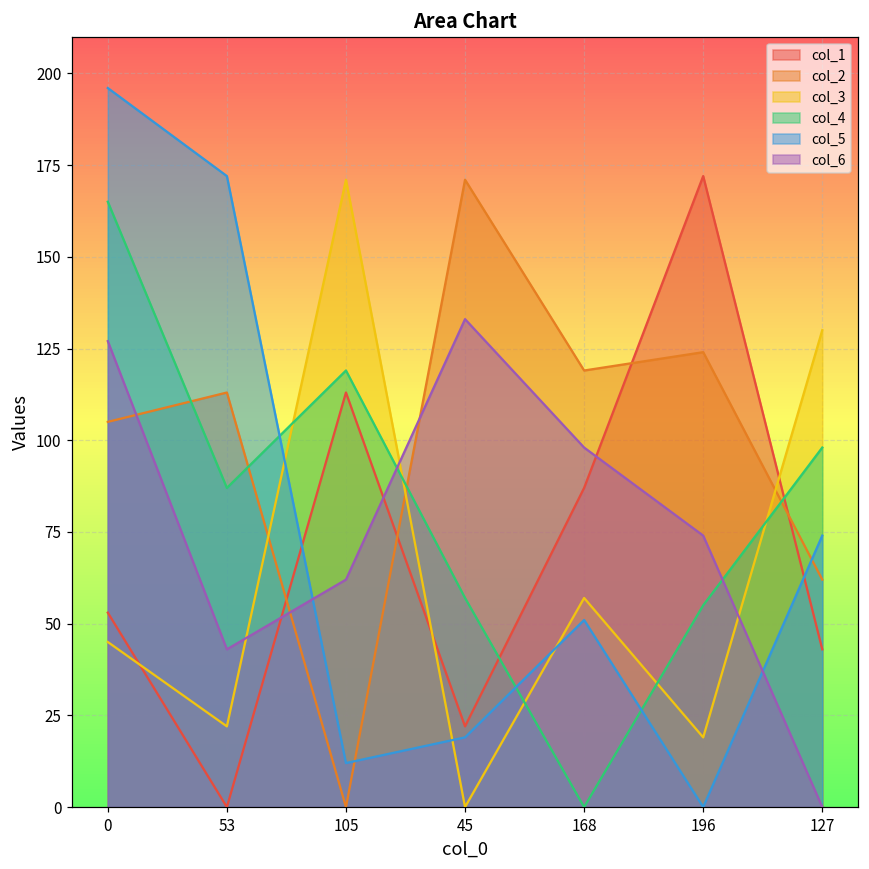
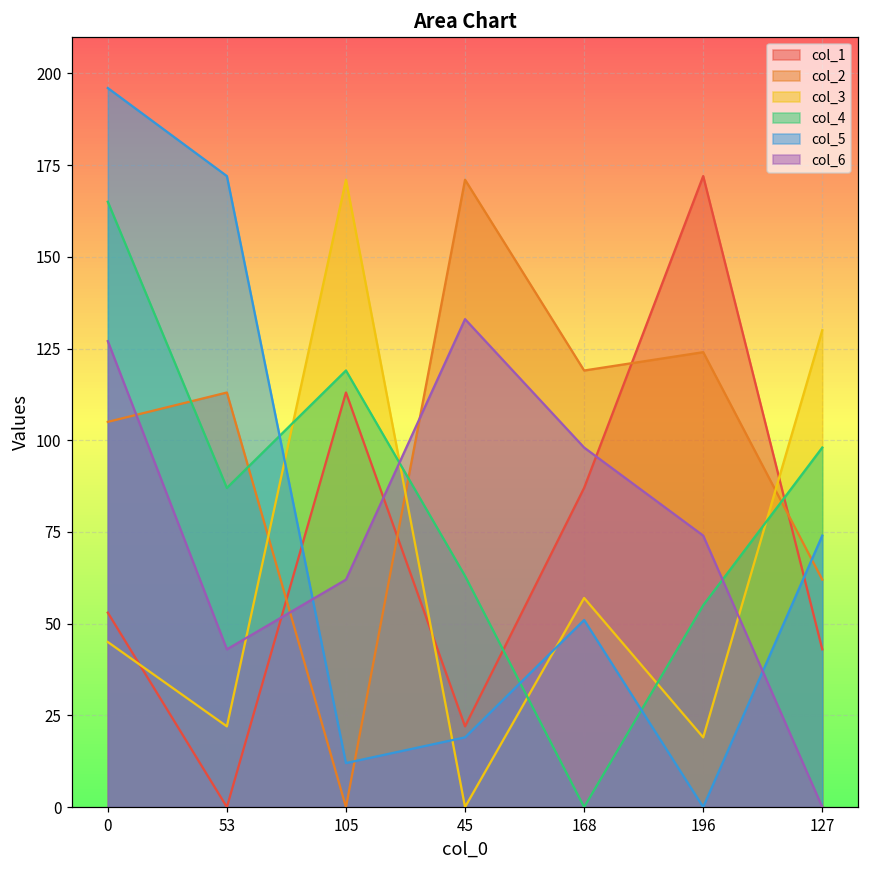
  {
    "col_4": {
      "0": 165,
      "53": 87,
      "105": 119,
-     "45": 57,
+     "45": 63,
      "168": 0,
      "196": 55,
      "127": 98
    },
    "col_5": {
      "0": 196,
      "53": 172,
      "105": 12,
      "45": 19,
      "168": 51,
      "196": 0,
      "127": 74
    },
    "col_6": {
      "0": 127,
      "53": 43,
      "105": 62,
      "45": 133,
      "168": 98,
      "196": 74,
      "127": 0
    }
  }
